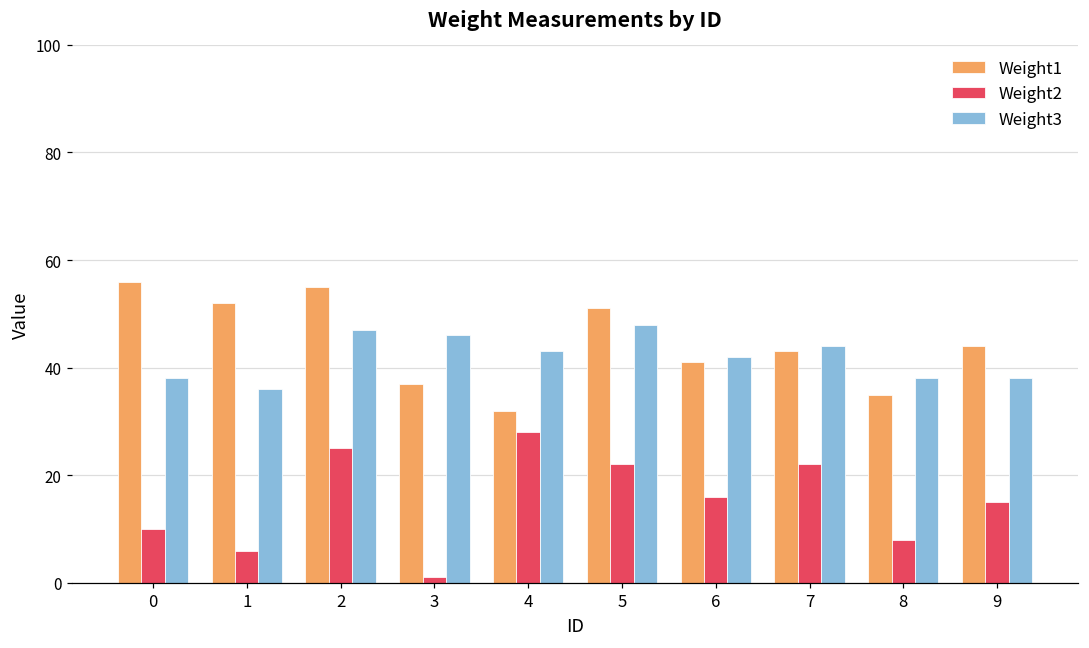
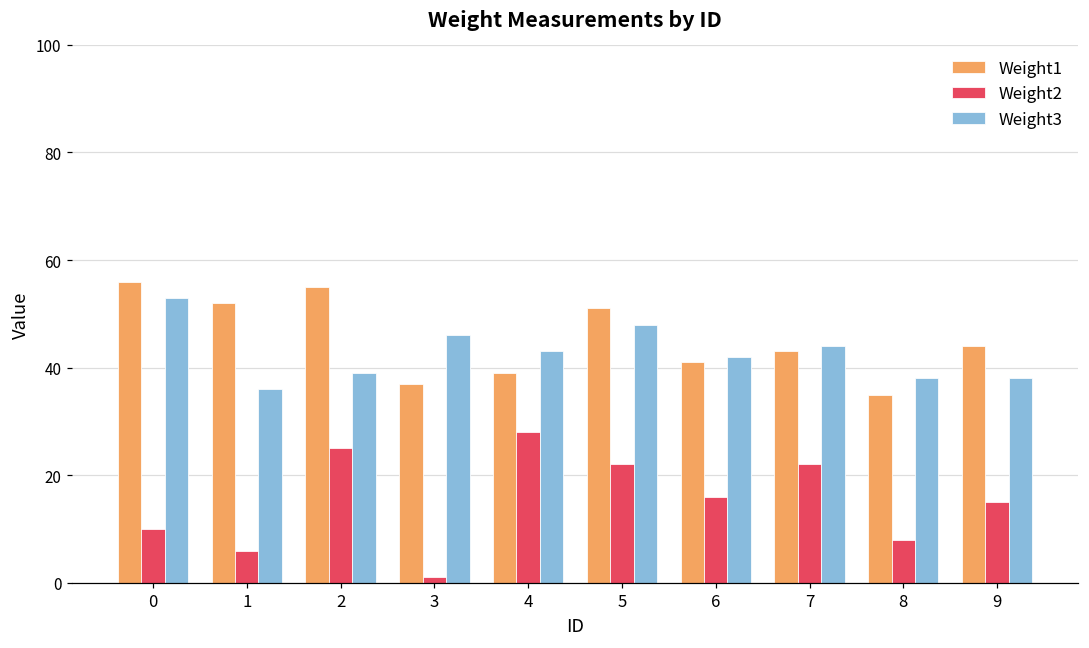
  {
    "Weight1": {
      "0": 56,
      "1": 52,
      "2": 55,
      "3": 37,
-     "4": 32,
+     "4": 39,
      "5": 51,
      "6": 41,
      "7": 43,
      "8": 35,
      "9": 44
    },
    "Weight2": {
      "0": 10,
      "1": 6,
      "2": 25,
      "3": 1,
      "4": 28,
      "5": 22,
      "6": 16,
      "7": 22,
      "8": 8,
      "9": 15
    },
    "Weight3": {
-     "0": 38,
+     "0": 53,
      "1": 36,
-     "2": 47,
+     "2": 39,
      "3": 46,
      "4": 43,
      "5": 48,
      "6": 42,
      "7": 44,
      "8": 38,
      "9": 38
    }
  }
